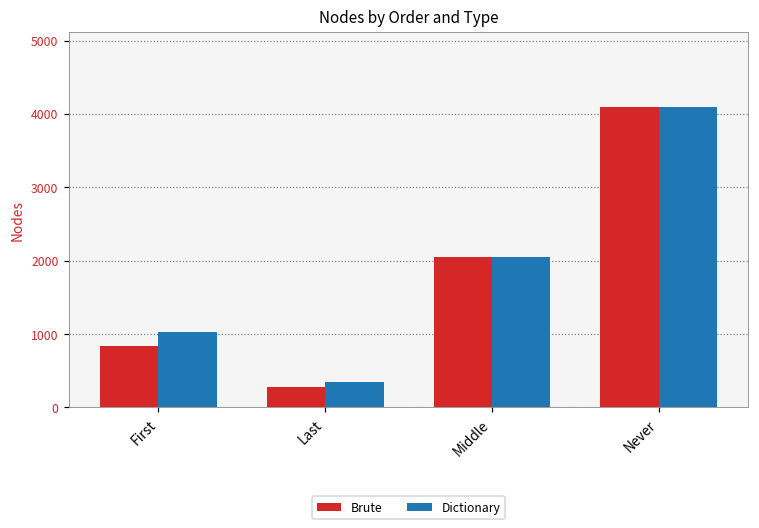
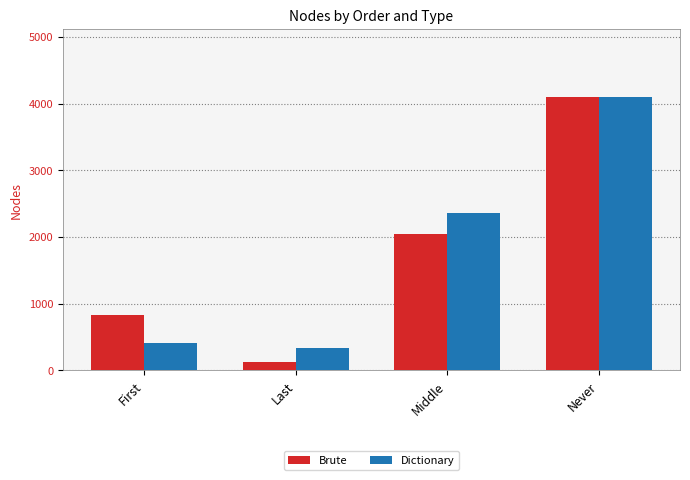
  {
    "Brute": {
      "First": 800,
-     "Last": 300,
+     "Last": 100,
      "Middle": 2000,
      "Never": 4100
    },
    "Dictionary": {
-     "First": 1000,
+     "First": 400,
      "Last": 300,
-     "Middle": 2000,
+     "Middle": 2400,
      "Never": 4100
    }
  }
